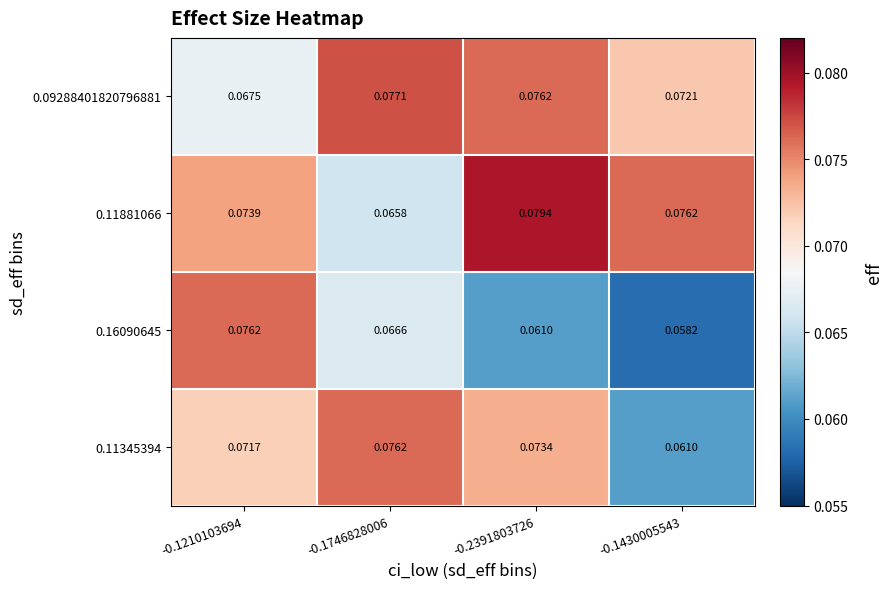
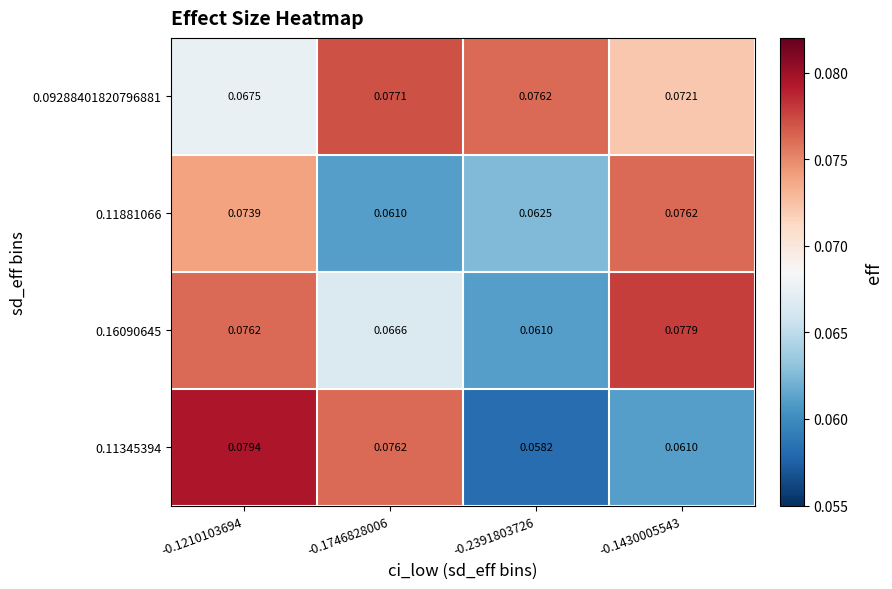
  {
    "0.09288401820796881": {
      "-0.1210103694": 0.0675,
      "-0.1746828006": 0.0771,
      "-0.2391803726": 0.0762,
      "-0.1430005543": 0.0721
    },
    "0.11881066": {
      "-0.1210103694": 0.0739,
-     "-0.1746828006": 0.0658,
-     "-0.2391803726": 0.0794,
+     "-0.1746828006": 0.0610,
+     "-0.2391803726": 0.0625,
      "-0.1430005543": 0.0762
    },
    "0.16090645": {
      "-0.1210103694": 0.0762,
      "-0.1746828006": 0.0666,
      "-0.2391803726": 0.0610,
-     "-0.1430005543": 0.0582
+     "-0.1430005543": 0.0779
    },
    "0.11345394": {
-     "-0.1210103694": 0.0717,
+     "-0.1210103694": 0.0794,
      "-0.1746828006": 0.0762,
-     "-0.2391803726": 0.0734,
+     "-0.2391803726": 0.0582,
      "-0.1430005543": 0.0610
    }
  }
